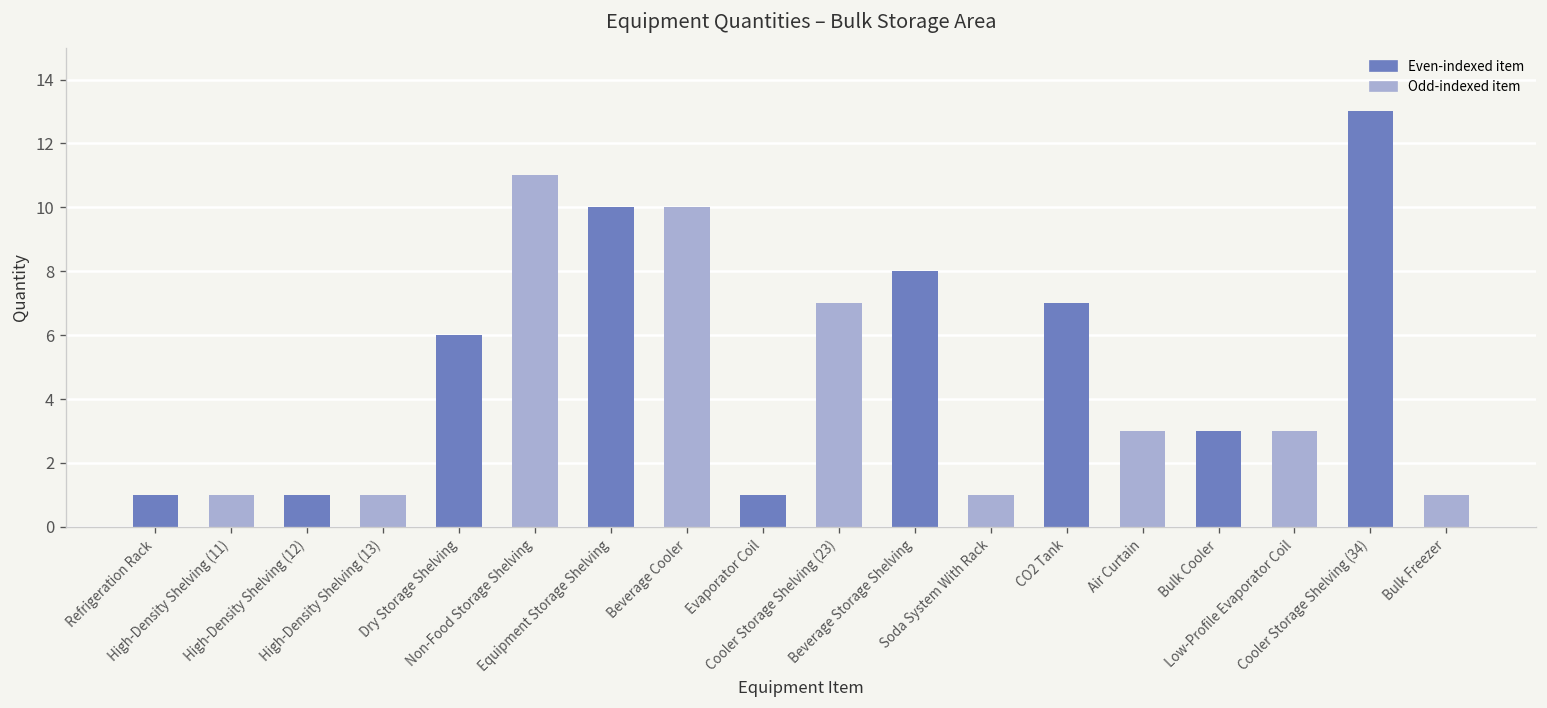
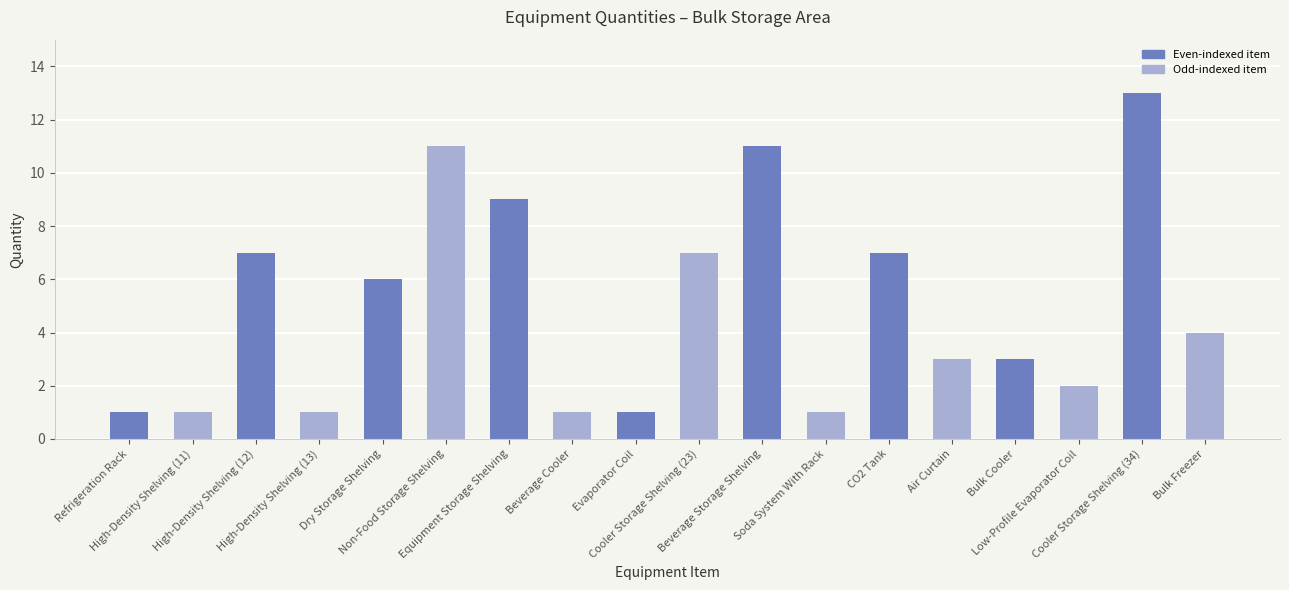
  {
    "Refrigeration Rack": 1,
    "High-Density Shelving (11)": 1,
-   "High-Density Shelving (12)": 1,
+   "High-Density Shelving (12)": 7,
    "High-Density Shelving (13)": 1,
    "Dry Storage Shelving": 6,
    "Non-Food Storage Shelving": 11,
-   "Equipment Storage Shelving": 10,
-   "Beverage Cooler": 10,
+   "Equipment Storage Shelving": 9,
+   "Beverage Cooler": 1,
    "Evaporator Coil": 1,
    "Cooler Storage Shelving (23)": 7,
-   "Beverage Storage Shelving": 8,
+   "Beverage Storage Shelving": 11,
    "Soda System With Rack": 1,
    "CO2 Tank": 7,
    "Air Curtain": 3,
    "Bulk Cooler": 3,
-   "Low-Profile Evaporator Coil": 3,
+   "Low-Profile Evaporator Coil": 2,
    "Cooler Storage Shelving (34)": 13,
-   "Bulk Freezer": 1
+   "Bulk Freezer": 4
  }
